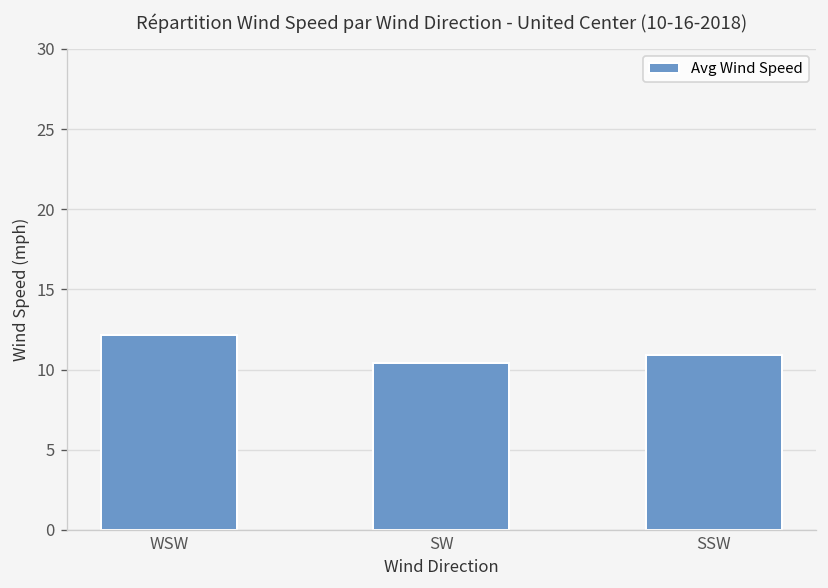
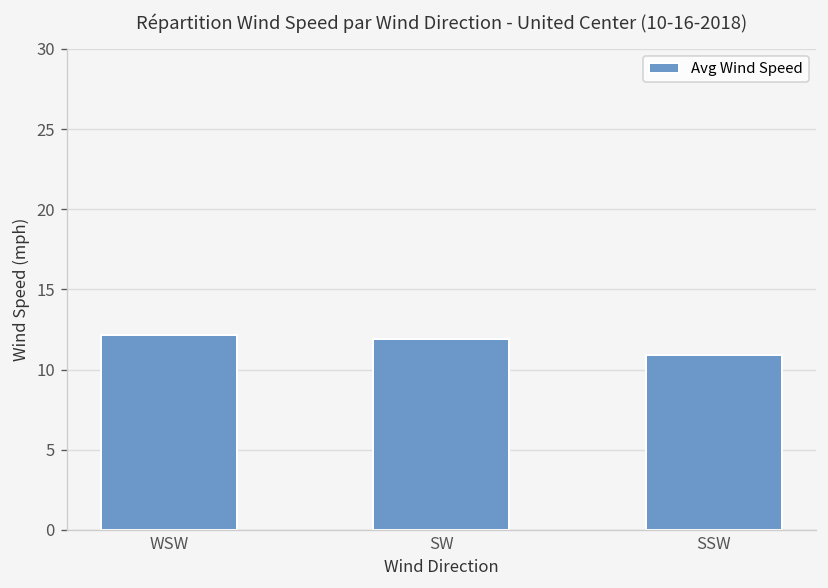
  {
    "WSW": 12.2,
-   "SW": 10.4,
+   "SW": 11.9,
    "SSW": 10.9
  }
